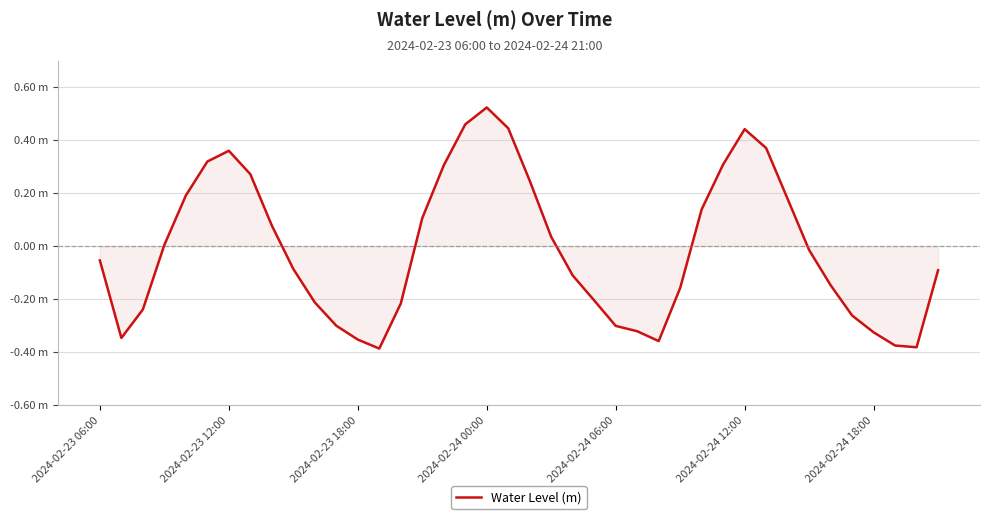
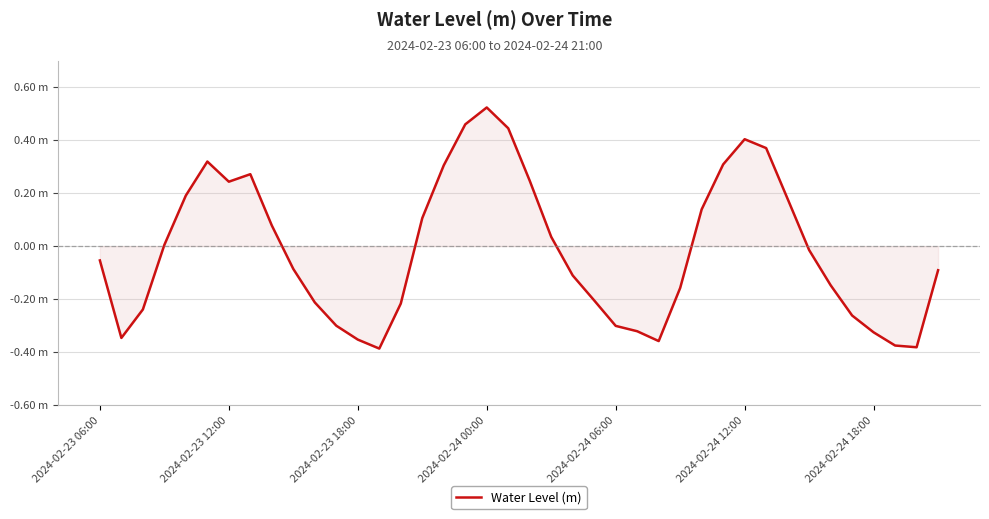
  {
    "Water Level (m)": {
      "2024-02-23 06:00": "-0.05 m",
-     "2024-02-23 12:00": "0.36 m",
+     "2024-02-23 12:00": "0.24 m",
      "2024-02-23 18:00": "-0.35 m",
      "2024-02-24 06:00": "-0.30 m",
-     "2024-02-24 12:00": "0.44 m",
+     "2024-02-24 12:00": "0.40 m",
      "2024-02-24 18:00": "-0.33 m"
    }
  }
